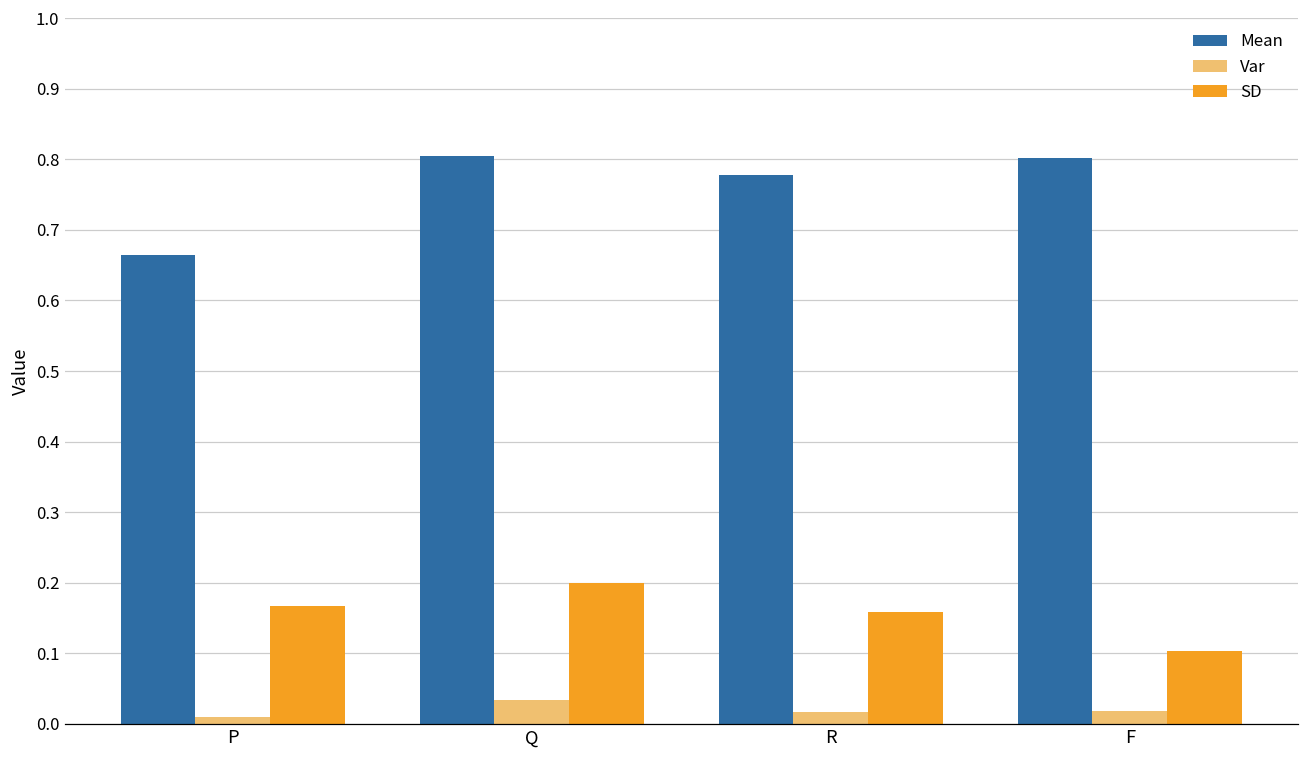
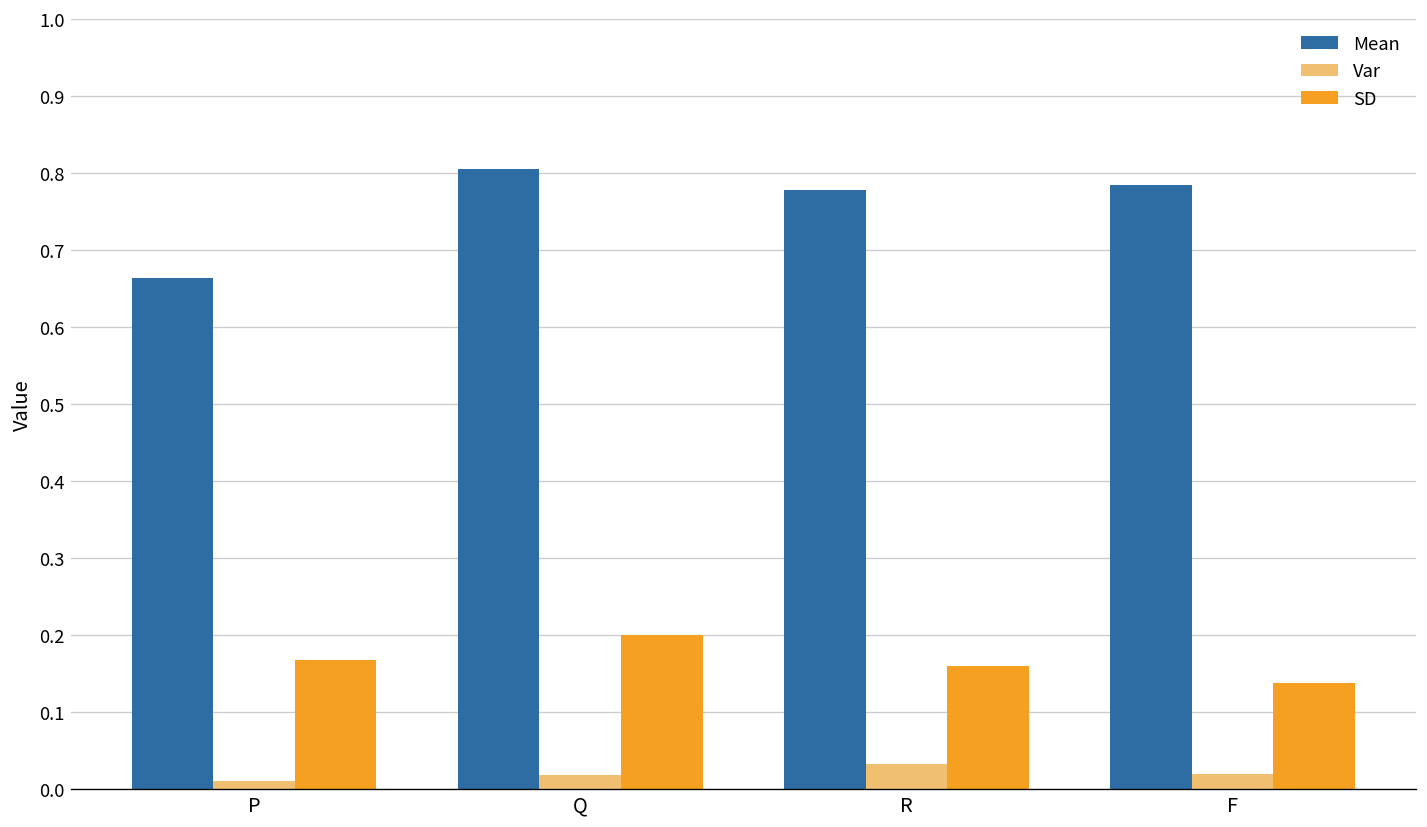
  {
    "Mean": {
      "P": 0.66,
      "Q": 0.81,
      "R": 0.78,
-     "F": 0.80
+     "F": 0.78
    },
    "Var": {
      "P": 0.01,
-     "Q": 0.03,
-     "R": 0.02,
+     "Q": 0.02,
+     "R": 0.03,
      "F": 0.02
    },
    "SD": {
      "P": 0.17,
      "Q": 0.20,
      "R": 0.16,
-     "F": 0.10
+     "F": 0.14
    }
  }
